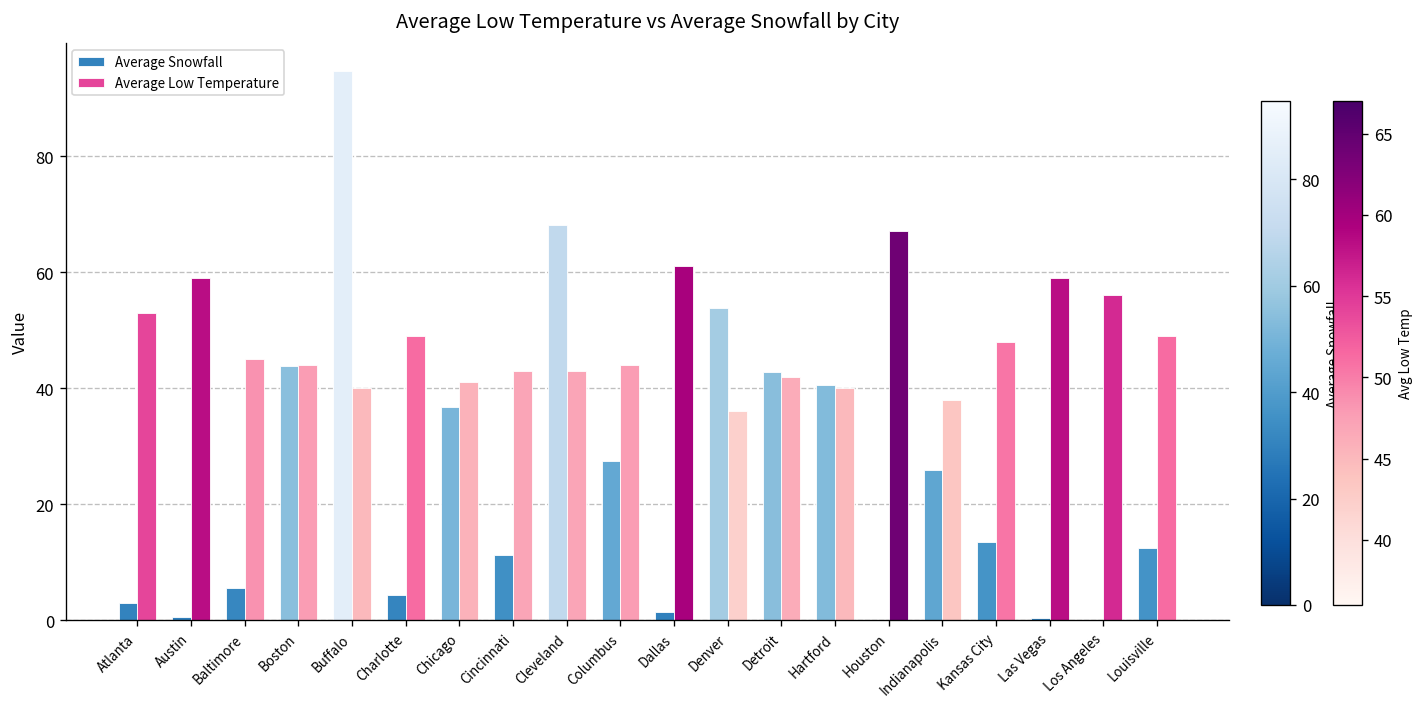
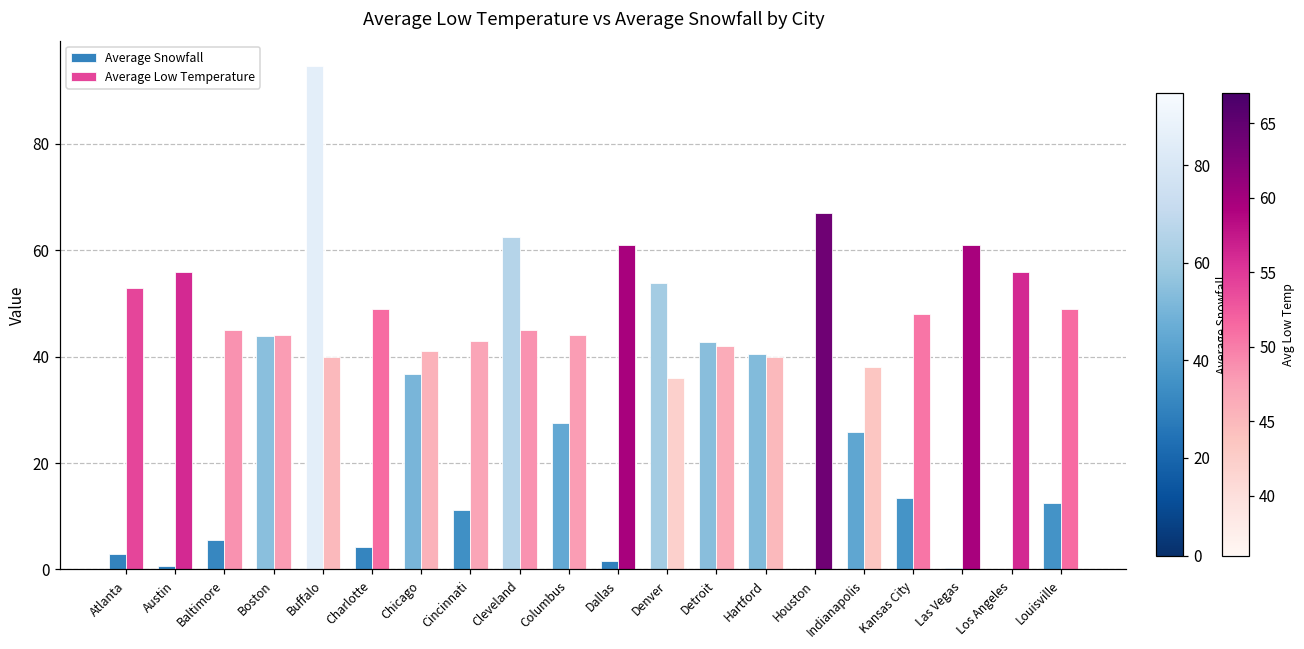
  {
    "Average Snowfall": {
      "Atlanta": 3,
      "Austin": 1,
      "Baltimore": 6,
      "Boston": 44,
      "Buffalo": 95,
      "Charlotte": 4,
      "Chicago": 37,
      "Cincinnati": 11,
-     "Cleveland": 68,
+     "Cleveland": 63,
      "Columbus": 28,
      "Dallas": 2,
      "Denver": 54,
      "Detroit": 43,
      "Hartford": 41,
      "Indianapolis": 26,
      "Kansas City": 13,
      "Los Angeles": 0,
      "Louisville": 13
    },
    "Average Low Temperature": {
      "Atlanta": 53,
-     "Austin": 59,
+     "Austin": 56,
      "Baltimore": 45,
      "Boston": 44,
      "Buffalo": 40,
      "Charlotte": 49,
      "Chicago": 41,
      "Cincinnati": 43,
-     "Cleveland": 43,
+     "Cleveland": 45,
      "Columbus": 44,
      "Dallas": 61,
      "Denver": 36,
      "Detroit": 42,
      "Hartford": 40,
      "Houston": 67,
      "Indianapolis": 38,
      "Kansas City": 48,
-     "Las Vegas": 59,
+     "Las Vegas": 61,
      "Los Angeles": 56,
      "Louisville": 49
    }
  }
